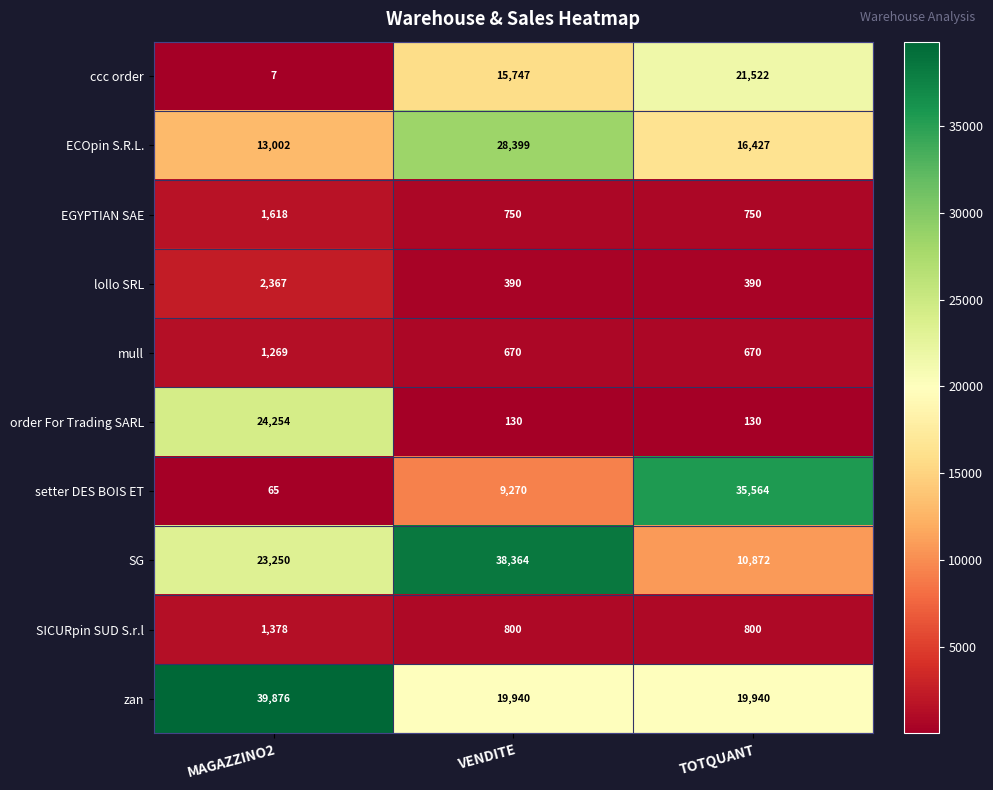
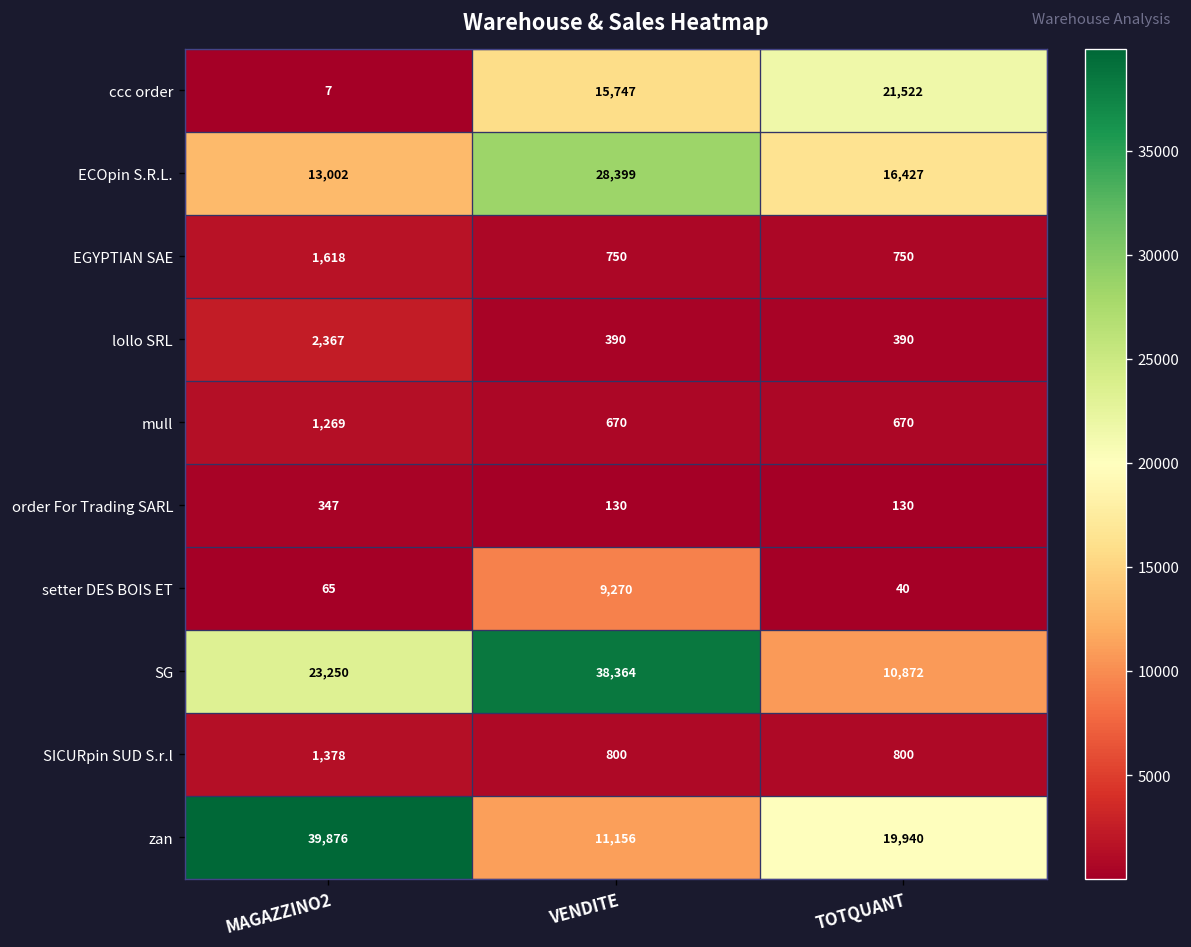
  {
    "ccc order": {
      "MAGAZZINO2": "7",
      "VENDITE": "15,747",
      "TOTQUANT": "21,522"
    },
    "ECOpin S.R.L.": {
      "MAGAZZINO2": "13,002",
      "VENDITE": "28,399",
      "TOTQUANT": "16,427"
    },
    "EGYPTIAN SAE": {
      "MAGAZZINO2": "1,618",
      "VENDITE": "750",
      "TOTQUANT": "750"
    },
    "lollo SRL": {
      "MAGAZZINO2": "2,367",
      "VENDITE": "390",
      "TOTQUANT": "390"
    },
    "mull": {
      "MAGAZZINO2": "1,269",
      "VENDITE": "670",
      "TOTQUANT": "670"
    },
    "order For Trading SARL": {
-     "MAGAZZINO2": "24,254",
+     "MAGAZZINO2": "347",
      "VENDITE": "130",
      "TOTQUANT": "130"
    },
    "setter DES BOIS ET": {
      "MAGAZZINO2": "65",
      "VENDITE": "9,270",
-     "TOTQUANT": "35,564"
+     "TOTQUANT": "40"
    },
    "SG": {
      "MAGAZZINO2": "23,250",
      "VENDITE": "38,364",
      "TOTQUANT": "10,872"
    },
    "SICURpin SUD S.r.l": {
      "MAGAZZINO2": "1,378",
      "VENDITE": "800",
      "TOTQUANT": "800"
    },
    "zan": {
      "MAGAZZINO2": "39,876",
-     "VENDITE": "19,940",
+     "VENDITE": "11,156",
      "TOTQUANT": "19,940"
    }
  }
